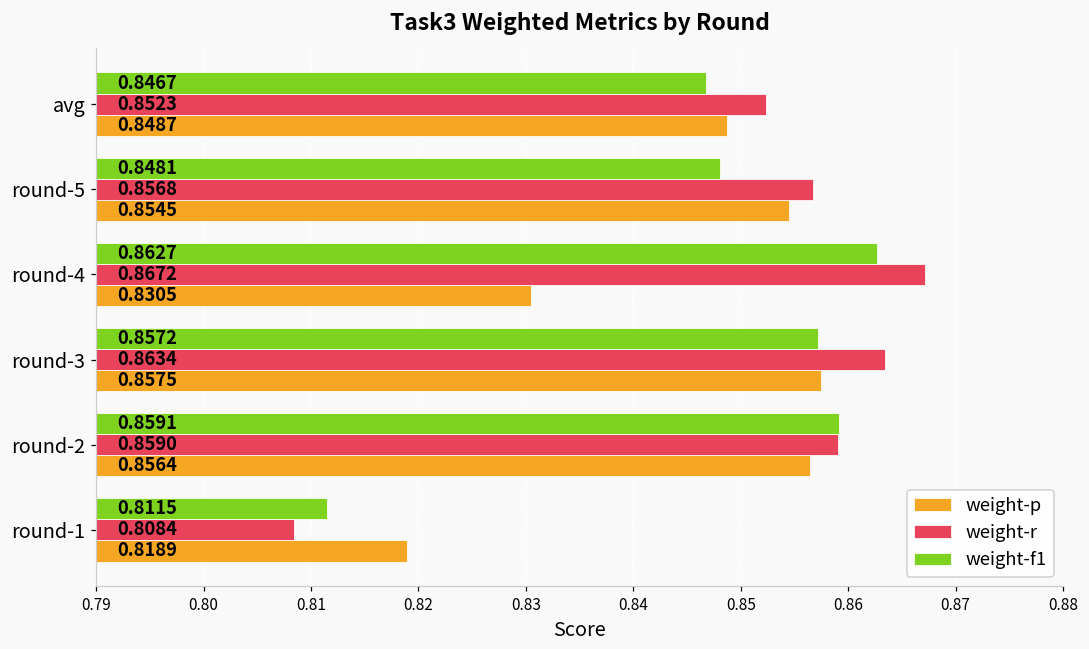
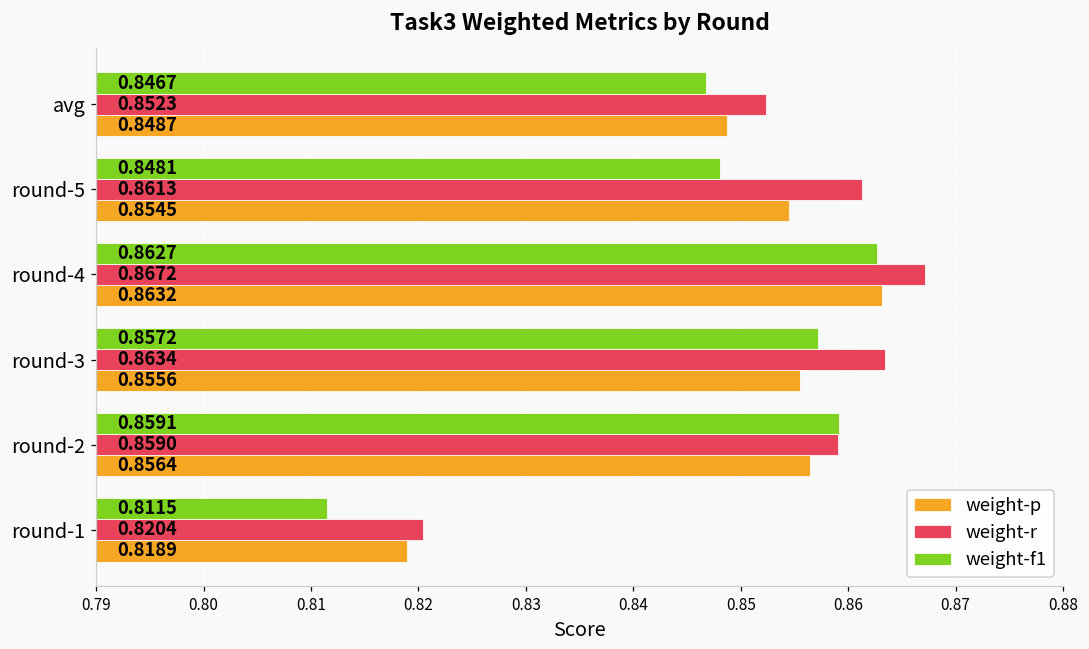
  {
    "weight-p": {
      "avg": 0.8487,
      "round-5": 0.8545,
-     "round-4": 0.8305,
-     "round-3": 0.8575,
+     "round-4": 0.8632,
+     "round-3": 0.8556,
      "round-2": 0.8564,
      "round-1": 0.8189
    },
    "weight-r": {
      "avg": 0.8523,
-     "round-5": 0.8568,
+     "round-5": 0.8613,
      "round-4": 0.8672,
      "round-3": 0.8634,
      "round-2": 0.8590,
-     "round-1": 0.8084
+     "round-1": 0.8204
    },
    "weight-f1": {
      "avg": 0.8467,
      "round-5": 0.8481,
      "round-4": 0.8627,
      "round-3": 0.8572,
      "round-2": 0.8591,
      "round-1": 0.8115
    }
  }
